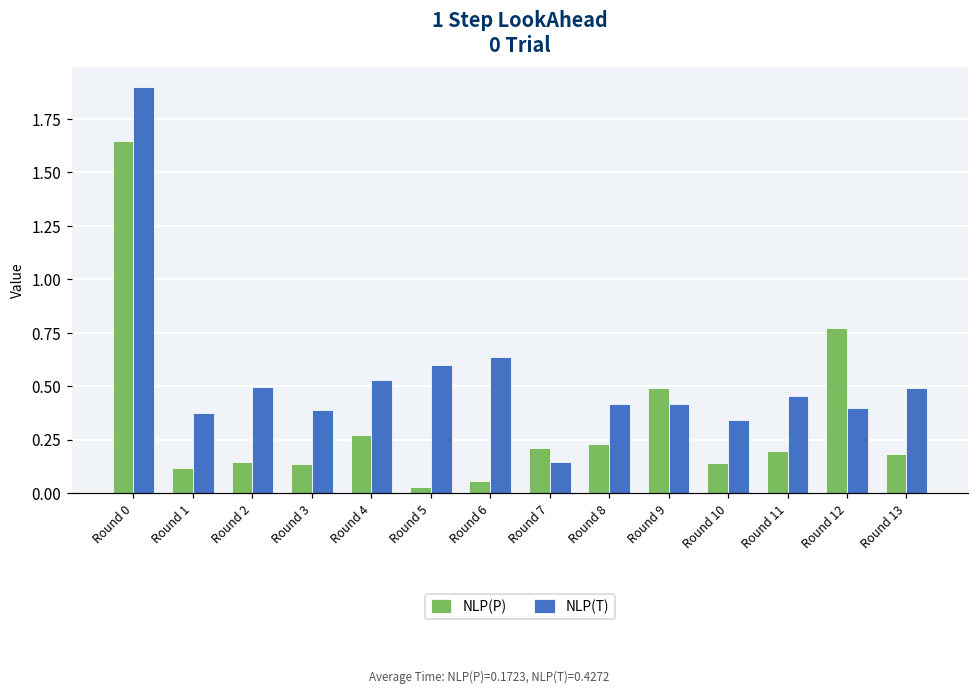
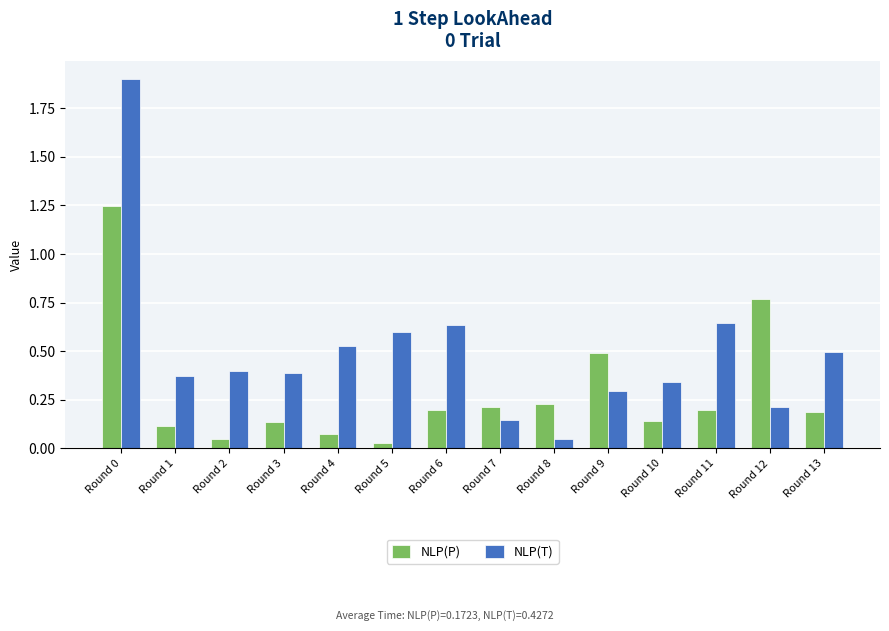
  {
    "NLP(P)": {
-     "Round 0": 1.65,
+     "Round 0": 1.25,
      "Round 1": 0.12,
-     "Round 2": 0.15,
+     "Round 2": 0.05,
      "Round 3": 0.14,
-     "Round 4": 0.27,
+     "Round 4": 0.07,
      "Round 5": 0.03,
-     "Round 6": 0.05,
+     "Round 6": 0.20,
      "Round 7": 0.21,
      "Round 8": 0.23,
      "Round 9": 0.49,
      "Round 10": 0.14,
      "Round 11": 0.20,
      "Round 12": 0.77,
      "Round 13": 0.18
    },
    "NLP(T)": {
      "Round 0": 1.90,
      "Round 1": 0.37,
-     "Round 2": 0.50,
+     "Round 2": 0.40,
      "Round 3": 0.39,
      "Round 4": 0.53,
      "Round 5": 0.60,
      "Round 6": 0.64,
      "Round 7": 0.15,
-     "Round 8": 0.42,
-     "Round 9": 0.42,
+     "Round 8": 0.05,
+     "Round 9": 0.29,
      "Round 10": 0.34,
-     "Round 11": 0.45,
-     "Round 12": 0.40,
+     "Round 11": 0.64,
+     "Round 12": 0.21,
      "Round 13": 0.49
    }
  }
